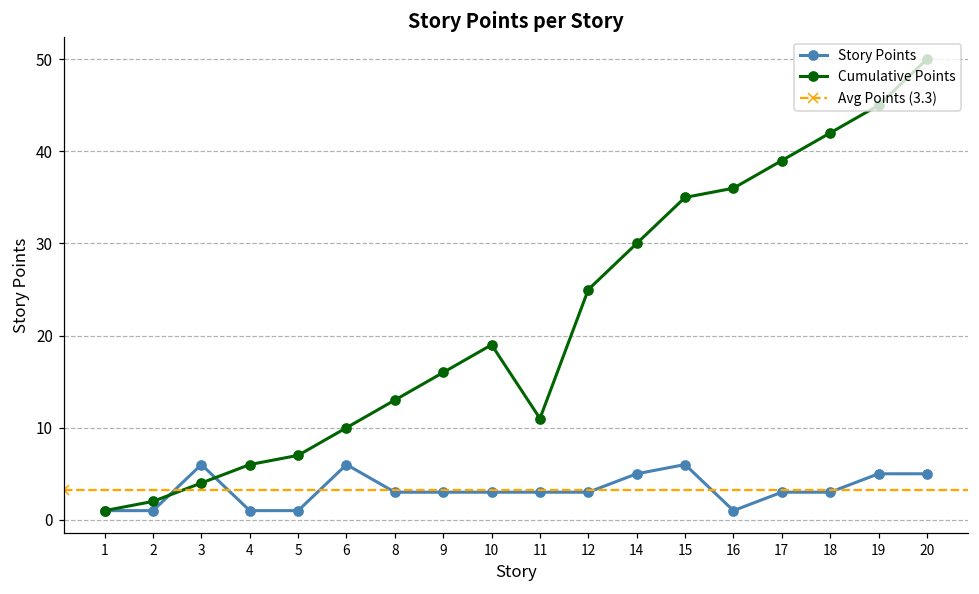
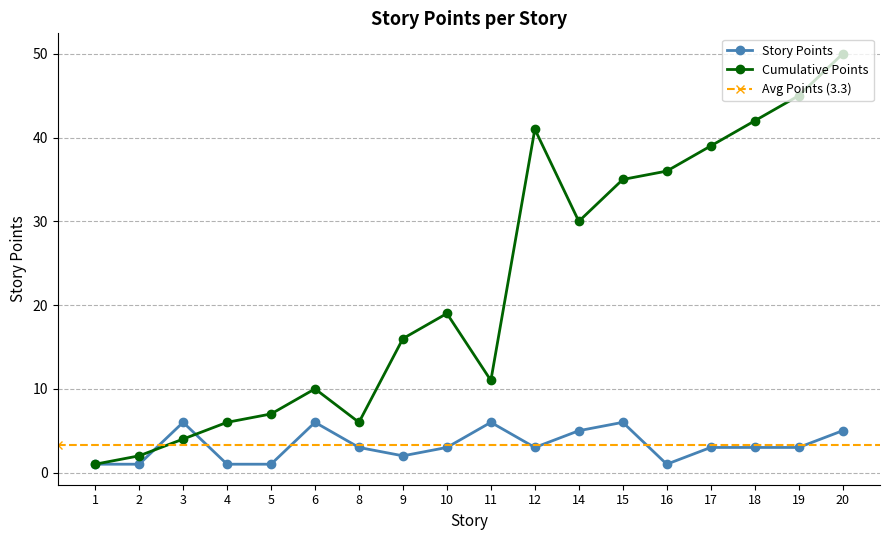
  {
    "Story Points": {
      "2": 1,
      "3": 6,
      "4": 1,
      "5": 1,
      "6": 6,
      "8": 3,
-     "9": 3,
+     "9": 2,
      "10": 3,
-     "11": 3,
+     "11": 6,
      "12": 3,
      "14": 5,
      "15": 6,
      "16": 1,
      "17": 3,
      "18": 3,
-     "19": 5,
+     "19": 3,
      "20": 5
    },
    "Cumulative Points": {
      "2": 2,
      "3": 4,
      "4": 6,
      "5": 7,
      "6": 10,
-     "8": 13,
+     "8": 6,
      "9": 16,
      "10": 19,
      "11": 11,
-     "12": 25,
+     "12": 41,
      "14": 30,
      "15": 35,
      "16": 36,
      "17": 39,
      "18": 42
    }
  }
